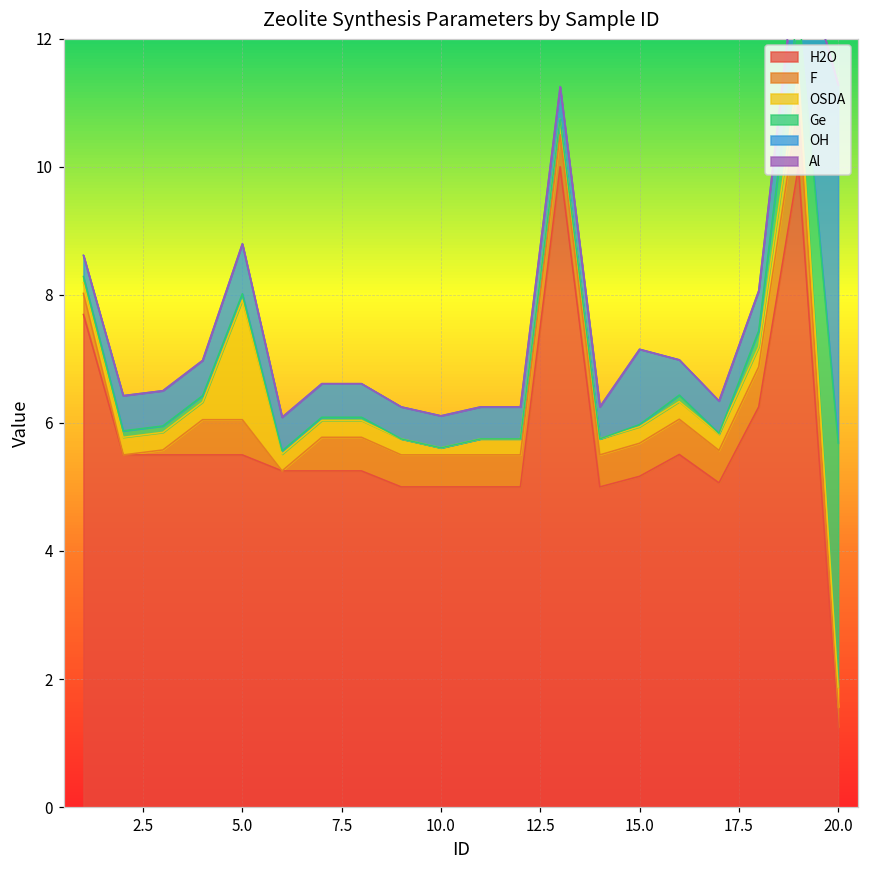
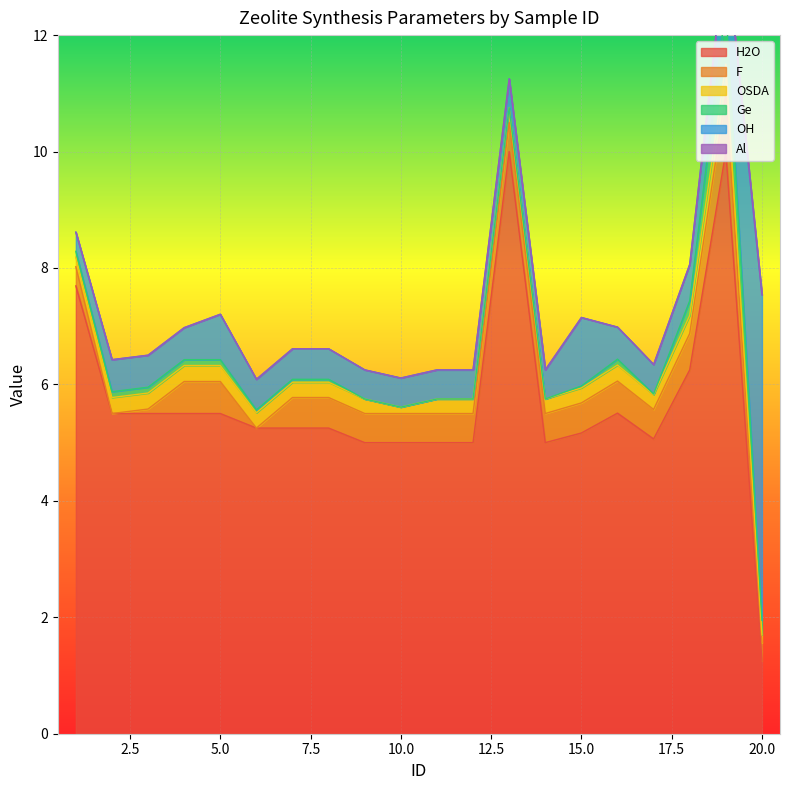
  {
    "OSDA": {
-     "5.0": 1.9,
-     "20.0": 0.3
+     "5.0": 0.3,
+     "20.0": 0.1
    },
    "Ge": {
      "5.0": 0.1,
-     "20.0": 3.8
+     "20.0": 0.3
    }
  }
